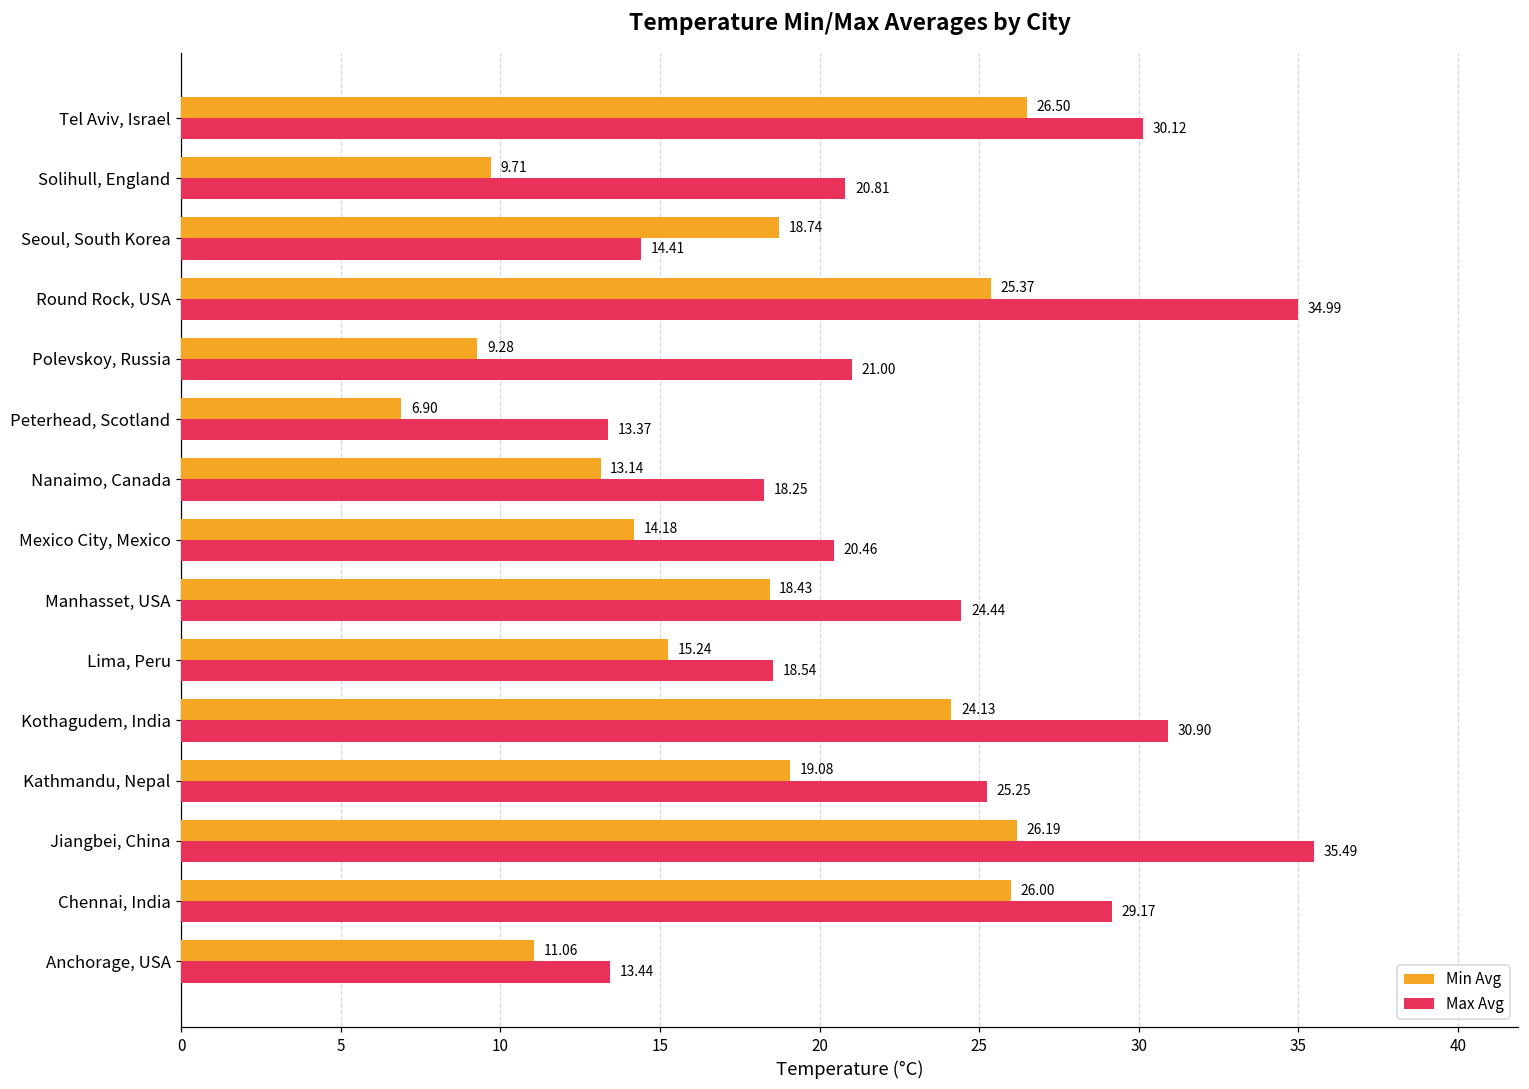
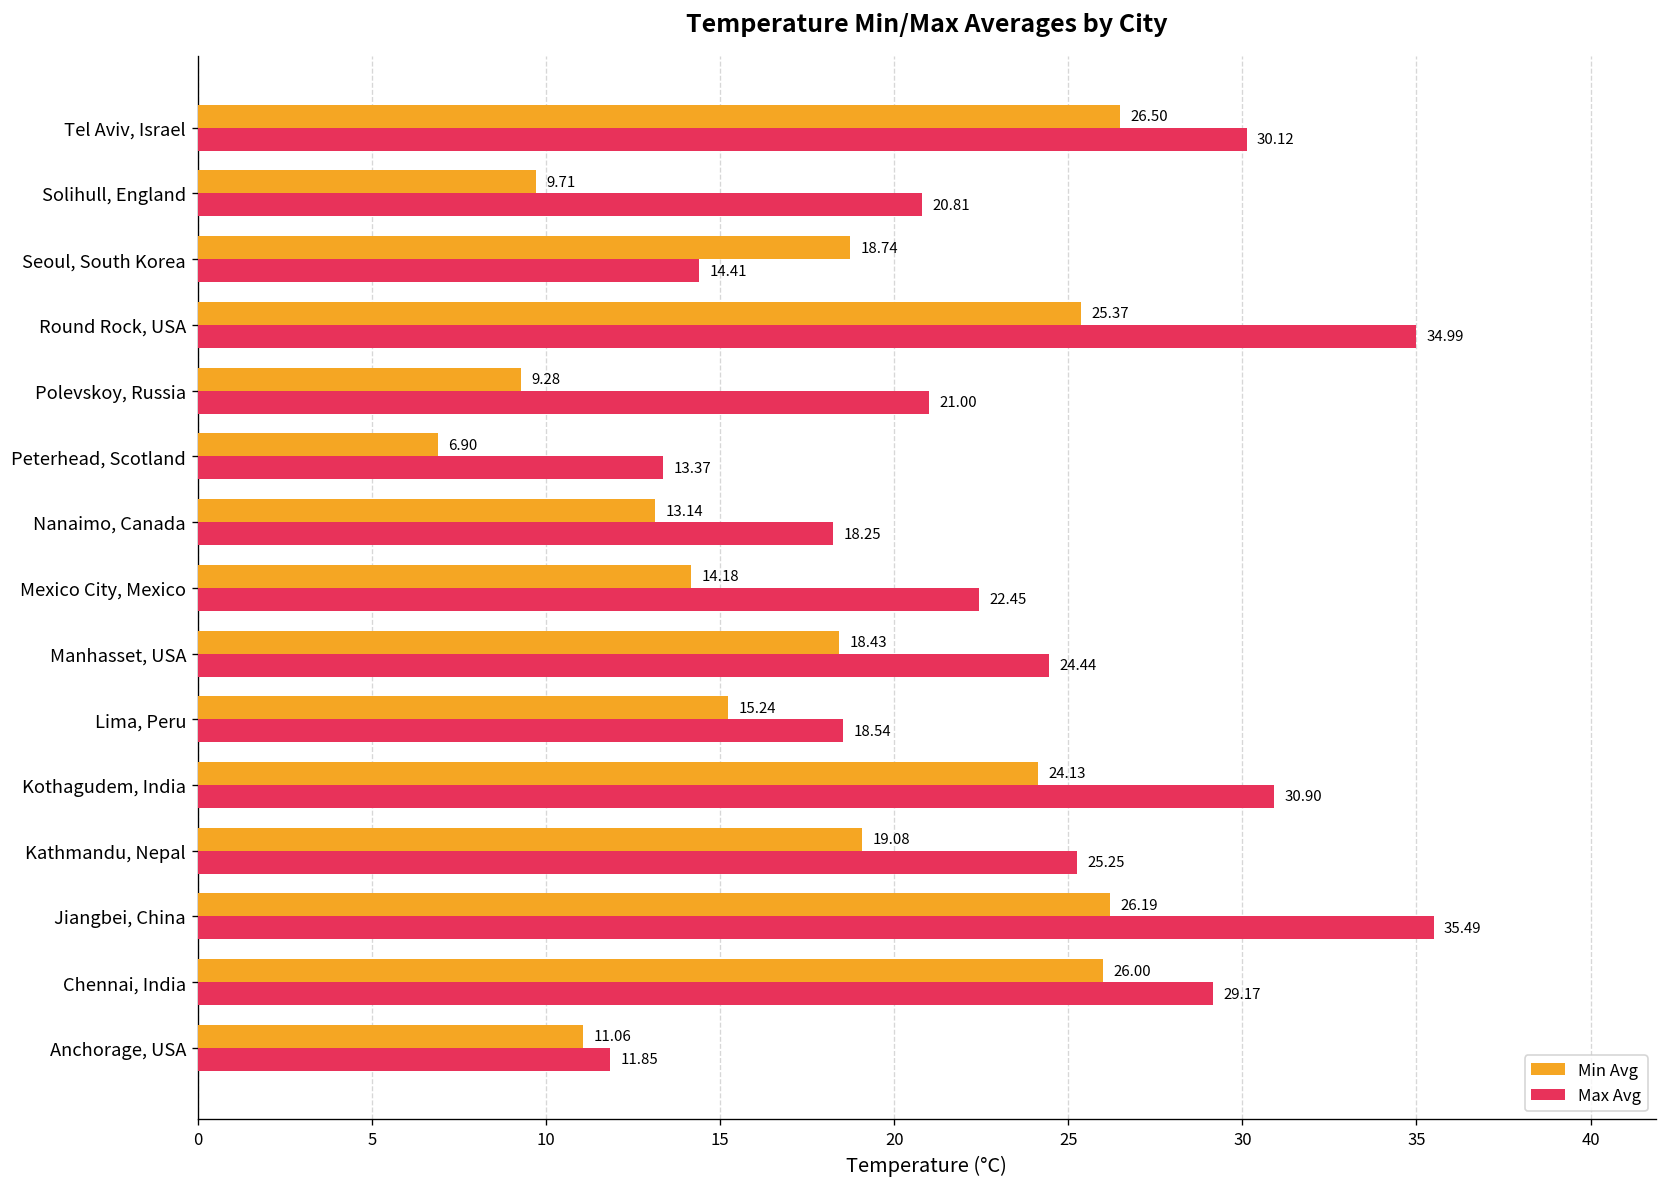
  {
    "Min Avg": {
      "Tel Aviv, Israel": 26.50,
      "Solihull, England": 9.71,
      "Seoul, South Korea": 18.74,
      "Round Rock, USA": 25.37,
      "Polevskoy, Russia": 9.28,
      "Peterhead, Scotland": 6.90,
      "Nanaimo, Canada": 13.14,
      "Mexico City, Mexico": 14.18,
      "Manhasset, USA": 18.43,
      "Lima, Peru": 15.24,
      "Kothagudem, India": 24.13,
      "Kathmandu, Nepal": 19.08,
      "Jiangbei, China": 26.19,
      "Chennai, India": 26.00,
      "Anchorage, USA": 11.06
    },
    "Max Avg": {
      "Tel Aviv, Israel": 30.12,
      "Solihull, England": 20.81,
      "Seoul, South Korea": 14.41,
      "Round Rock, USA": 34.99,
      "Polevskoy, Russia": 21.00,
      "Peterhead, Scotland": 13.37,
      "Nanaimo, Canada": 18.25,
-     "Mexico City, Mexico": 20.46,
+     "Mexico City, Mexico": 22.45,
      "Manhasset, USA": 24.44,
      "Lima, Peru": 18.54,
      "Kothagudem, India": 30.90,
      "Kathmandu, Nepal": 25.25,
      "Jiangbei, China": 35.49,
      "Chennai, India": 29.17,
-     "Anchorage, USA": 13.44
+     "Anchorage, USA": 11.85
    }
  }
